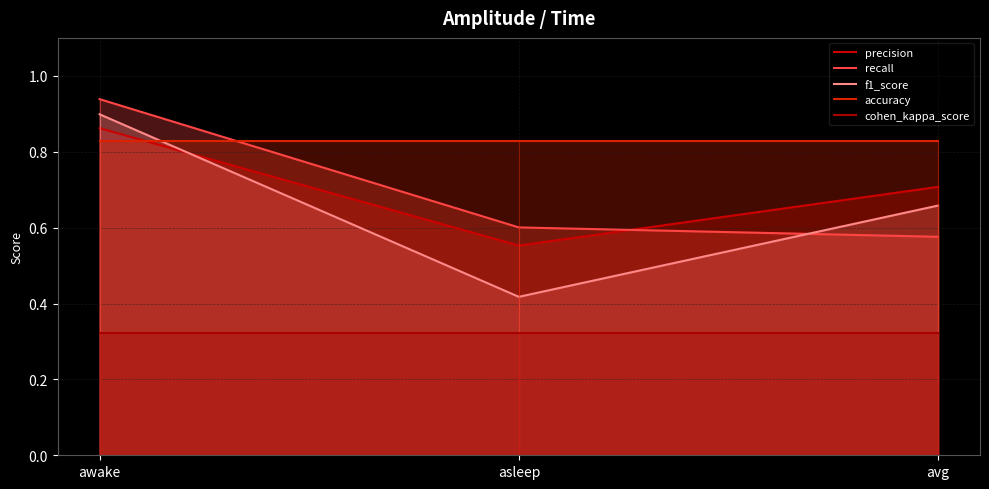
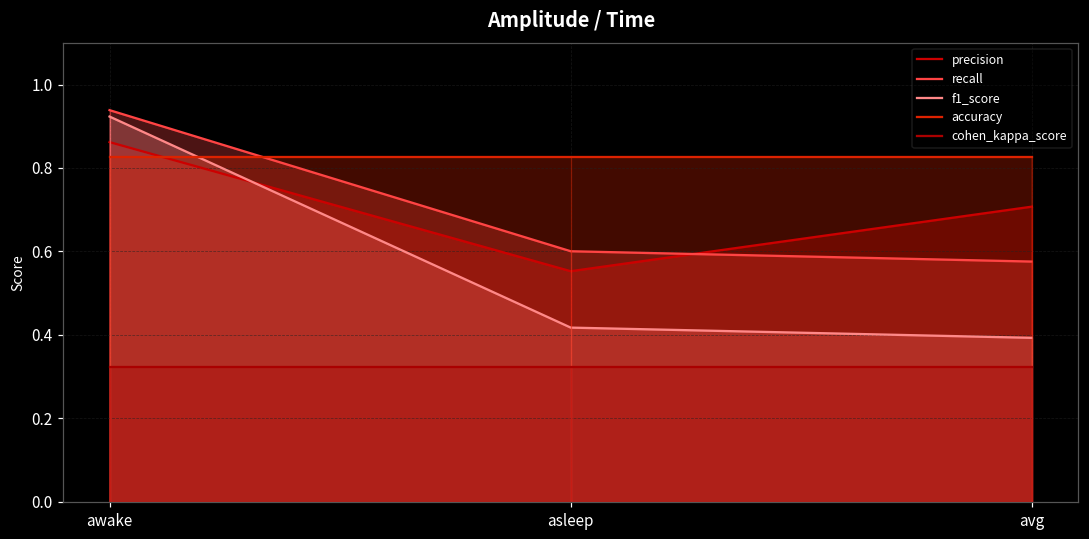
  {
    "recall": {
      "awake": 0.94,
      "asleep": 0.60,
      "avg": 0.58
    },
    "f1_score": {
-     "awake": 0.90,
+     "awake": 0.92,
      "asleep": 0.42,
-     "avg": 0.66
+     "avg": 0.39
    }
  }
